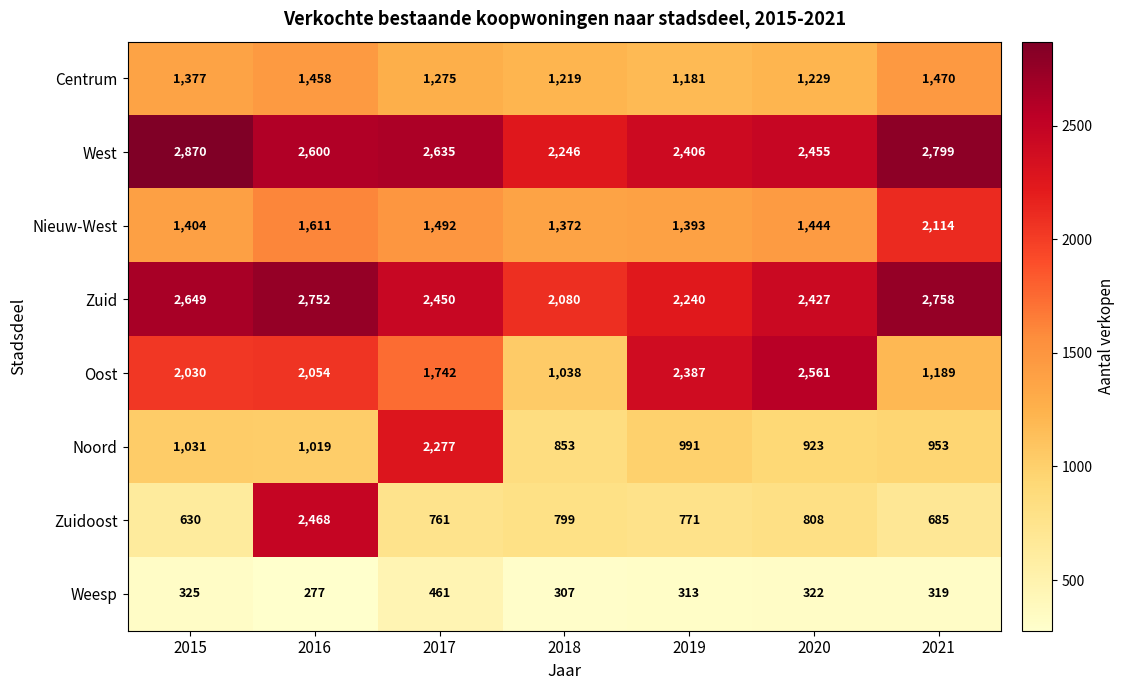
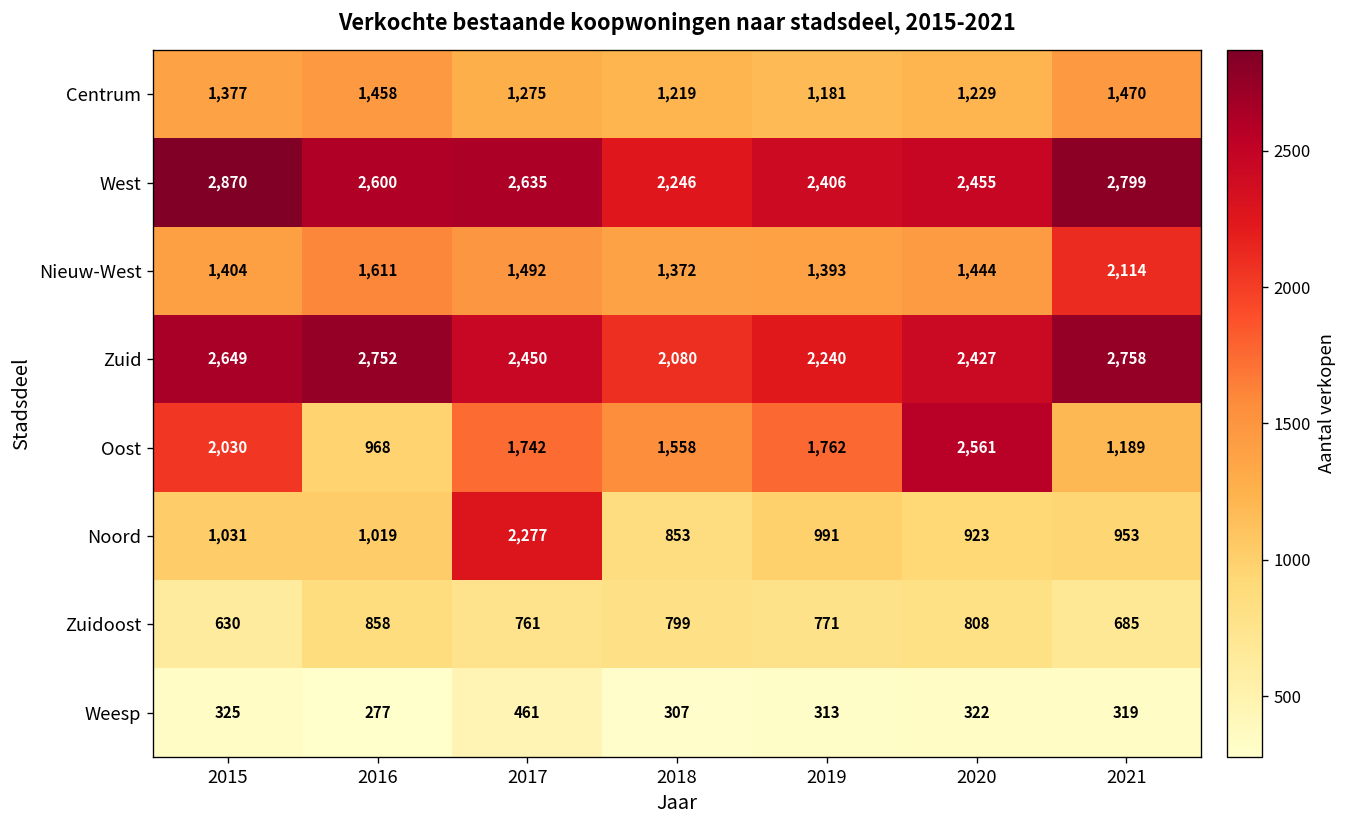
  {
    "Centrum": {
      "2015": "1,377",
      "2016": "1,458",
      "2017": "1,275",
      "2018": "1,219",
      "2019": "1,181",
      "2020": "1,229",
      "2021": "1,470"
    },
    "West": {
      "2015": "2,870",
      "2016": "2,600",
      "2017": "2,635",
      "2018": "2,246",
      "2019": "2,406",
      "2020": "2,455",
      "2021": "2,799"
    },
    "Nieuw-West": {
      "2015": "1,404",
      "2016": "1,611",
      "2017": "1,492",
      "2018": "1,372",
      "2019": "1,393",
      "2020": "1,444",
      "2021": "2,114"
    },
    "Zuid": {
      "2015": "2,649",
      "2016": "2,752",
      "2017": "2,450",
      "2018": "2,080",
      "2019": "2,240",
      "2020": "2,427",
      "2021": "2,758"
    },
    "Oost": {
      "2015": "2,030",
-     "2016": "2,054",
+     "2016": "968",
      "2017": "1,742",
-     "2018": "1,038",
-     "2019": "2,387",
+     "2018": "1,558",
+     "2019": "1,762",
      "2020": "2,561",
      "2021": "1,189"
    },
    "Noord": {
      "2015": "1,031",
      "2016": "1,019",
      "2017": "2,277",
      "2018": "853",
      "2019": "991",
      "2020": "923",
      "2021": "953"
    },
    "Zuidoost": {
      "2015": "630",
-     "2016": "2,468",
+     "2016": "858",
      "2017": "761",
      "2018": "799",
      "2019": "771",
      "2020": "808",
      "2021": "685"
    },
    "Weesp": {
      "2015": "325",
      "2016": "277",
      "2017": "461",
      "2018": "307",
      "2019": "313",
      "2020": "322",
      "2021": "319"
    }
  }
